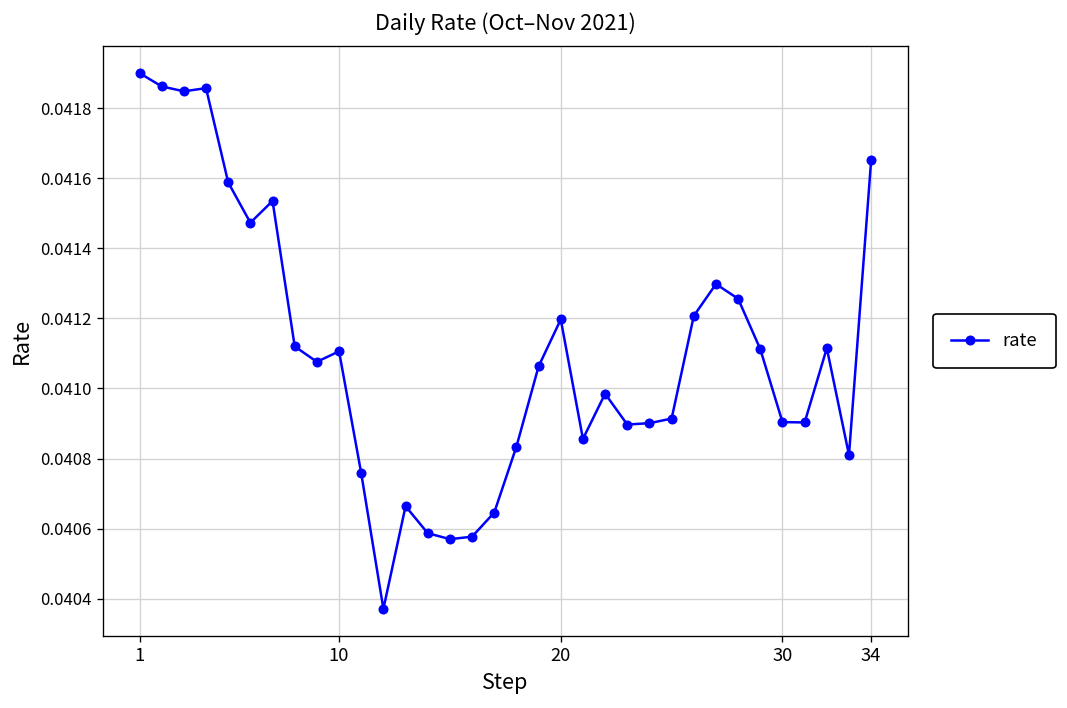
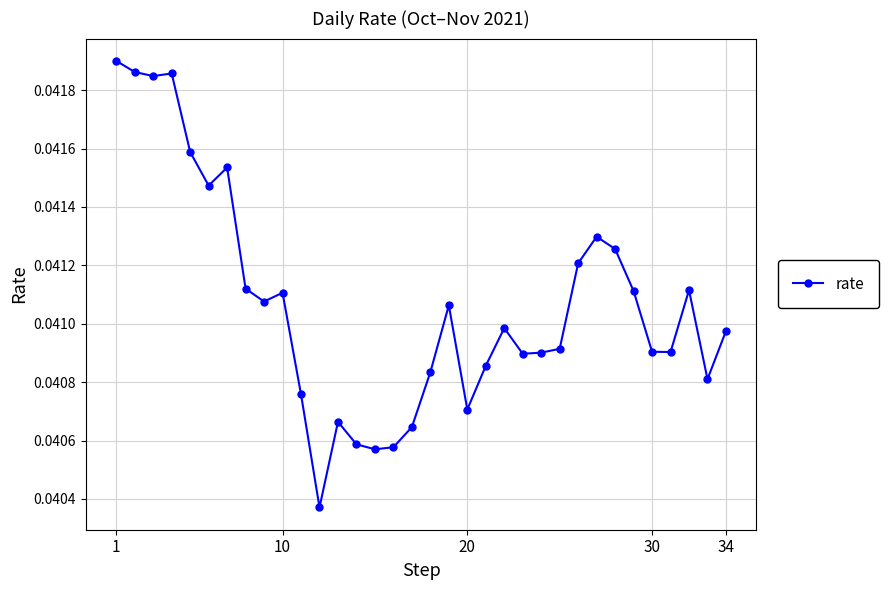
  {
    "1": 0.04190,
    "10": 0.04111,
-   "20": 0.04120,
+   "20": 0.04071,
    "30": 0.04090,
-   "34": 0.04165
+   "34": 0.04098
  }
